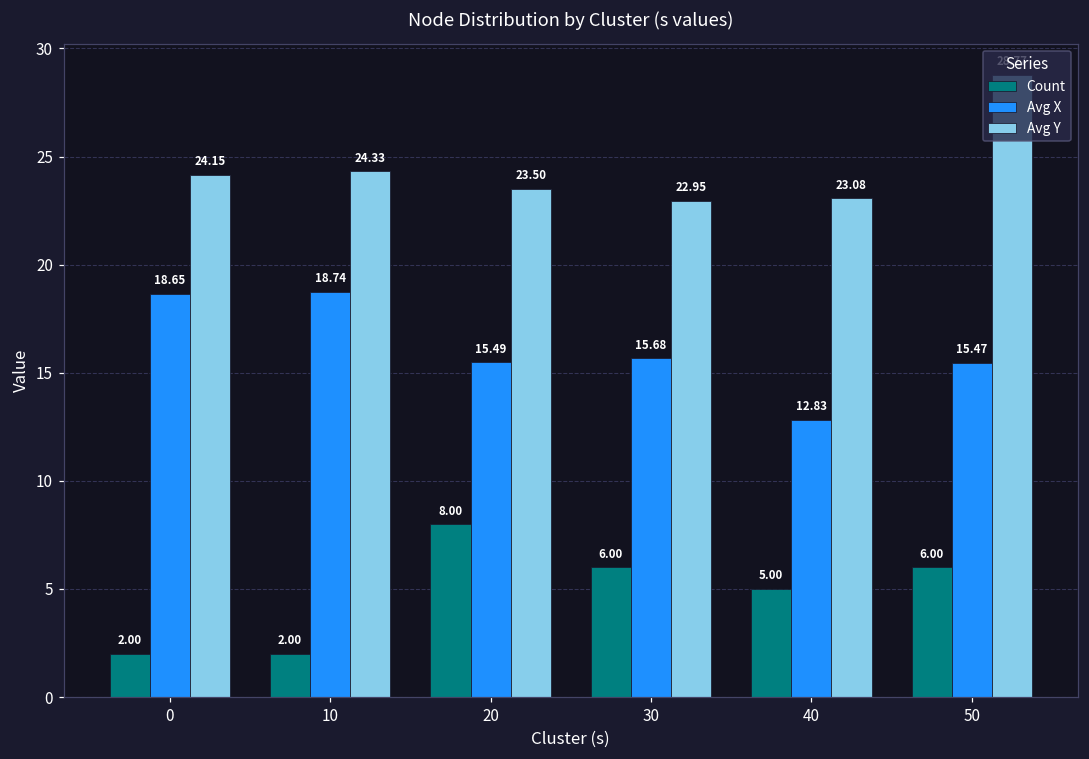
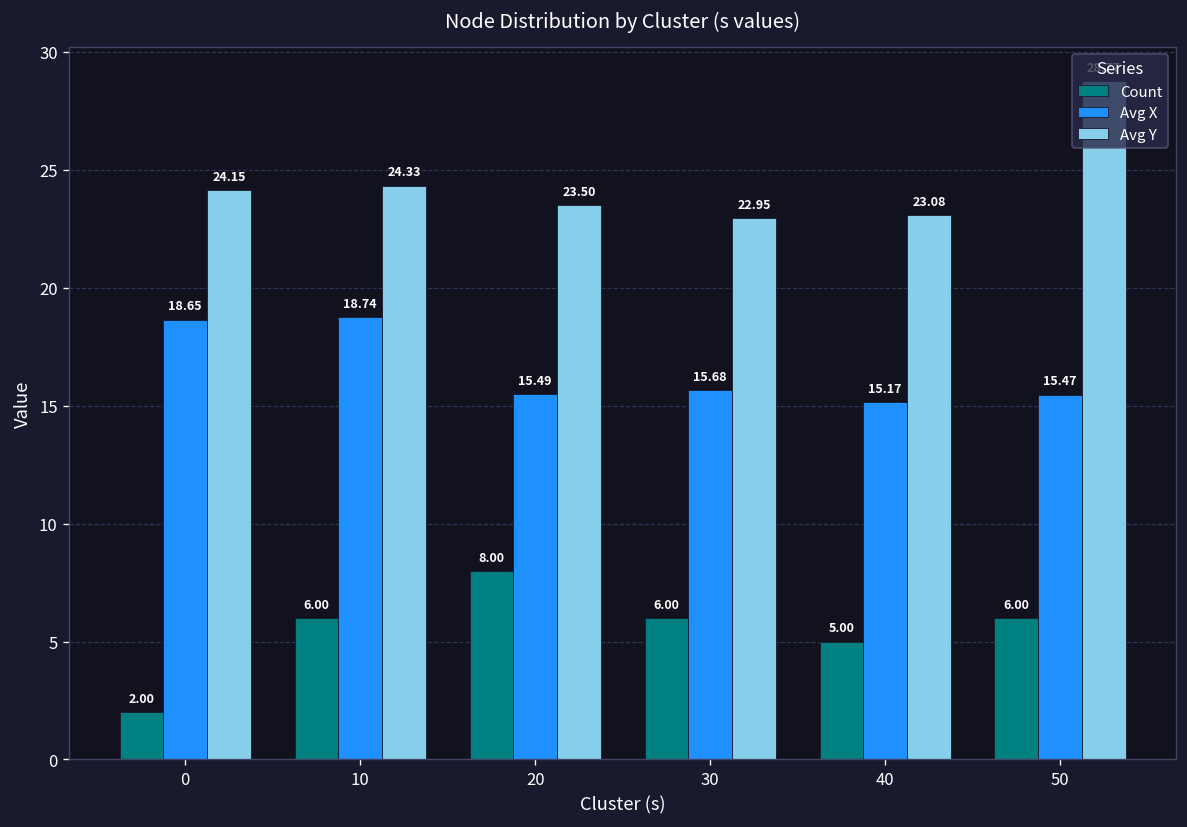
  {
    "Count": {
      "0": 2.00,
-     "10": 2.00,
+     "10": 6.00,
      "20": 8.00,
      "30": 6.00,
      "40": 5.00,
      "50": 6.00
    },
    "Avg X": {
      "0": 18.65,
      "10": 18.74,
      "20": 15.49,
      "30": 15.68,
-     "40": 12.83,
+     "40": 15.17,
      "50": 15.47
    },
    "Avg Y": {
      "0": 24.15,
      "10": 24.33,
      "20": 23.50,
      "30": 22.95,
      "40": 23.08
    }
  }
